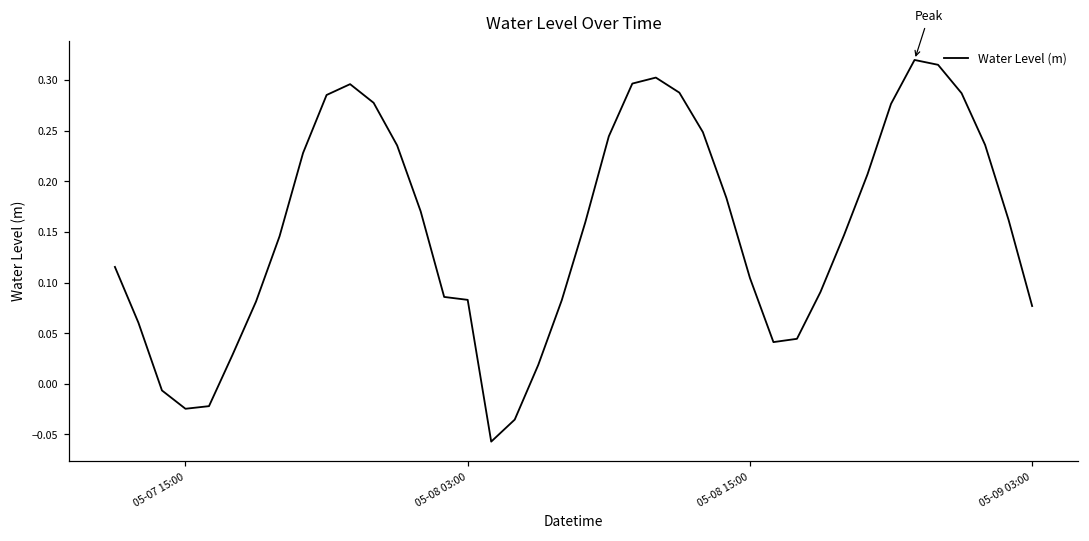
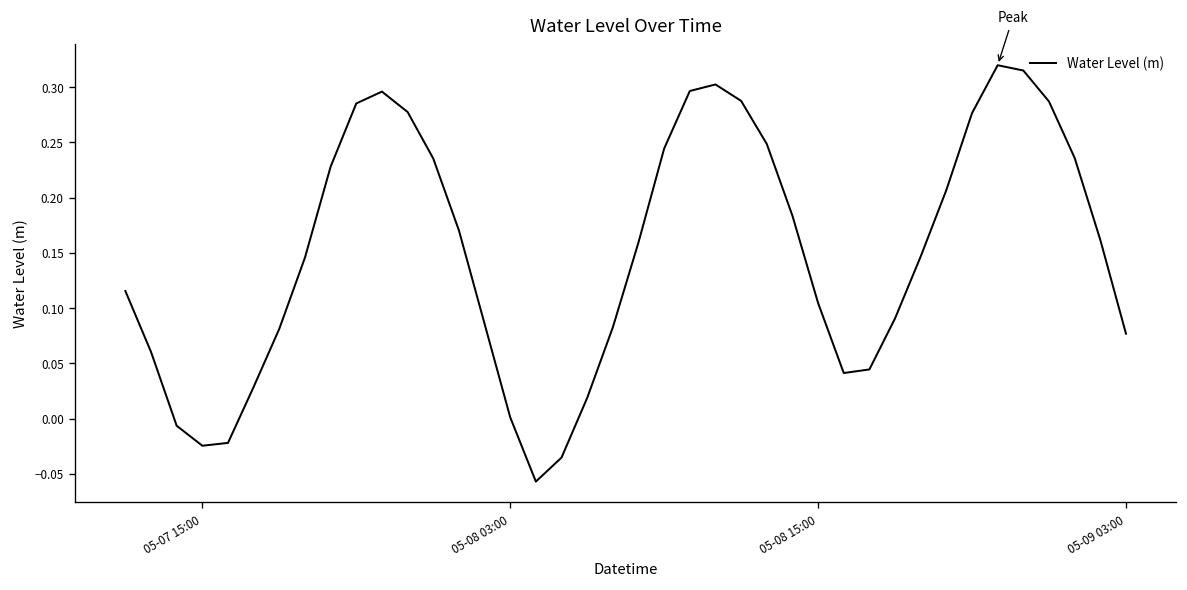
  {
    "05-07 15:00": -0.02,
-   "05-08 03:00": 0.08,
+   "05-08 03:00": 0.00,
    "05-08 15:00": 0.10,
    "05-09 03:00": 0.08
  }
